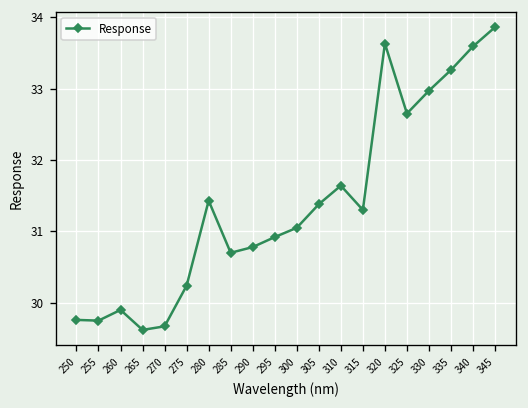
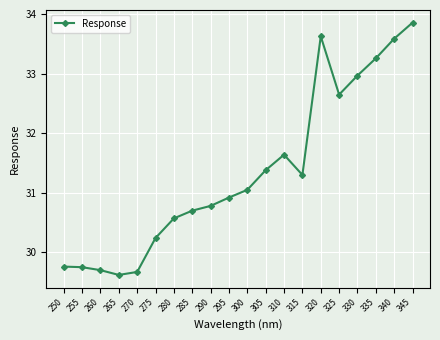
  {
    "250": 29.8,
    "255": 29.8,
-   "260": 29.9,
+   "260": 29.7,
    "265": 29.6,
    "270": 29.7,
    "275": 30.2,
-   "280": 31.4,
+   "280": 30.6,
    "285": 30.7,
    "290": 30.8,
    "295": 30.9,
    "300": 31.1,
    "305": 31.4,
    "310": 31.6,
    "315": 31.3,
    "320": 33.6,
    "325": 32.7,
    "330": 33.0,
    "335": 33.3,
    "340": 33.6,
    "345": 33.9
  }
